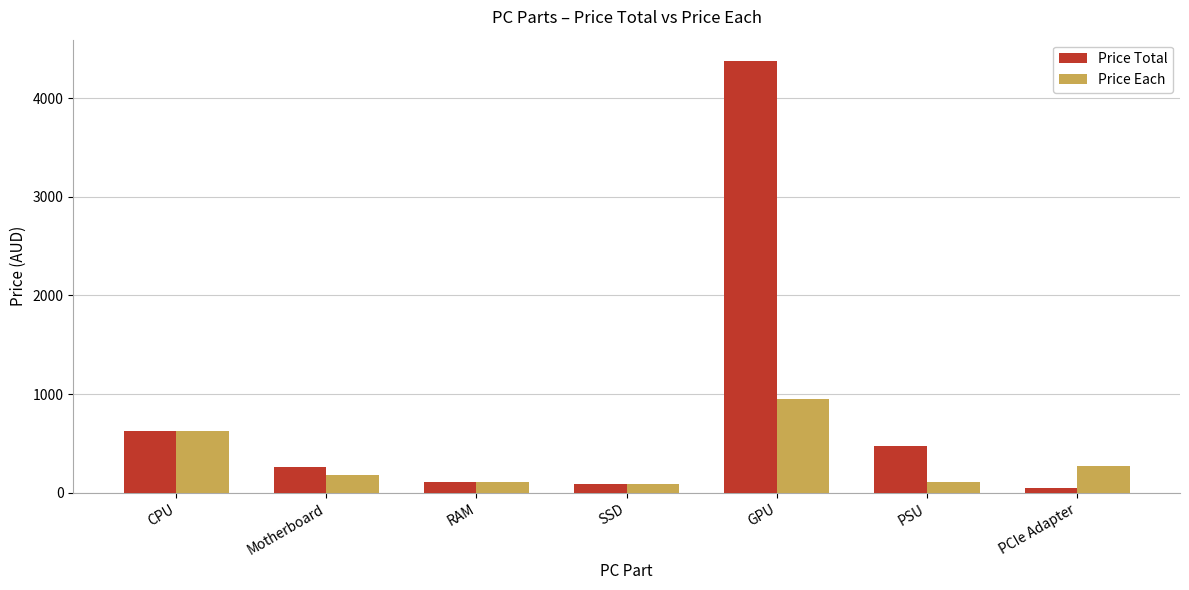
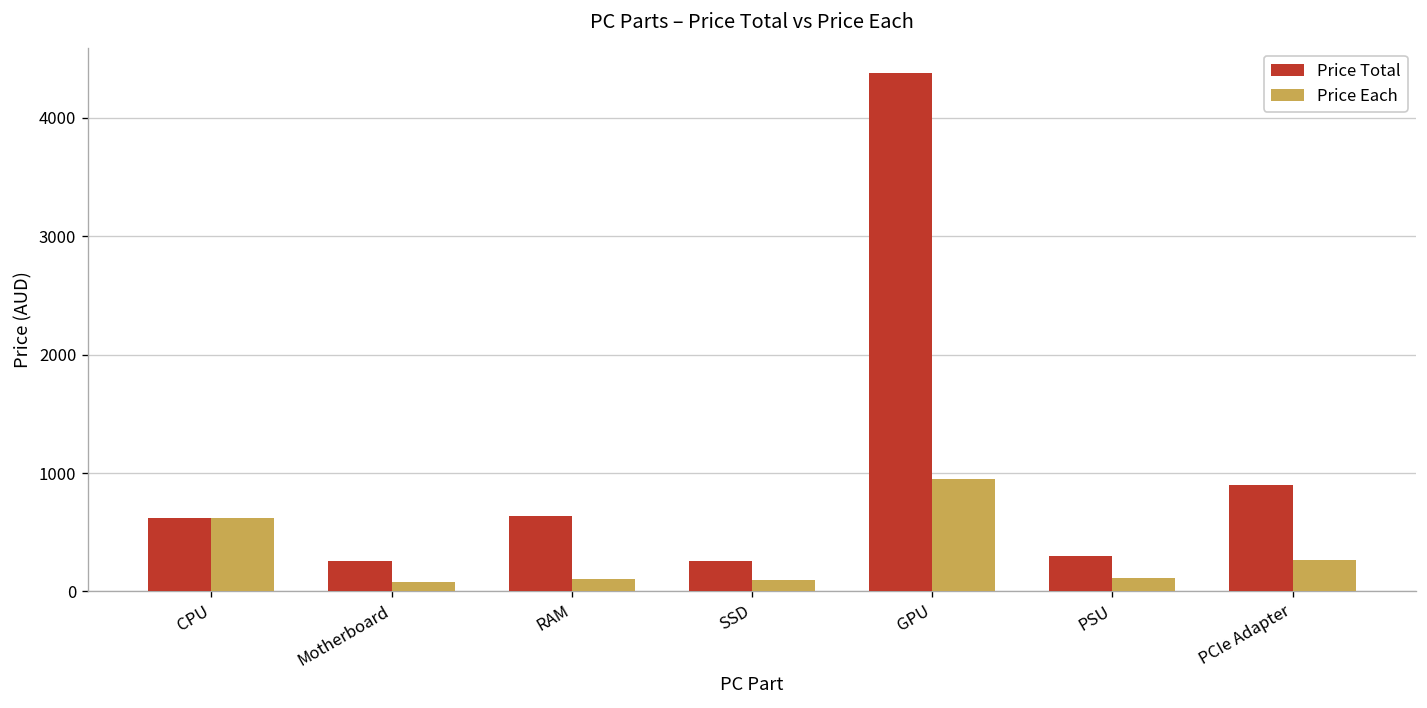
  {
    "Price Total": {
      "CPU": 600,
      "Motherboard": 300,
-     "RAM": 100,
-     "SSD": 100,
+     "RAM": 600,
+     "SSD": 300,
      "GPU": 4400,
-     "PSU": 500,
-     "PCIe Adapter": 100
+     "PSU": 300,
+     "PCIe Adapter": 900
    },
    "Price Each": {
      "CPU": 600,
-     "Motherboard": 200,
+     "Motherboard": 100,
      "RAM": 100,
      "SSD": 100,
      "GPU": 900,
      "PSU": 100,
      "PCIe Adapter": 300
    }
  }
